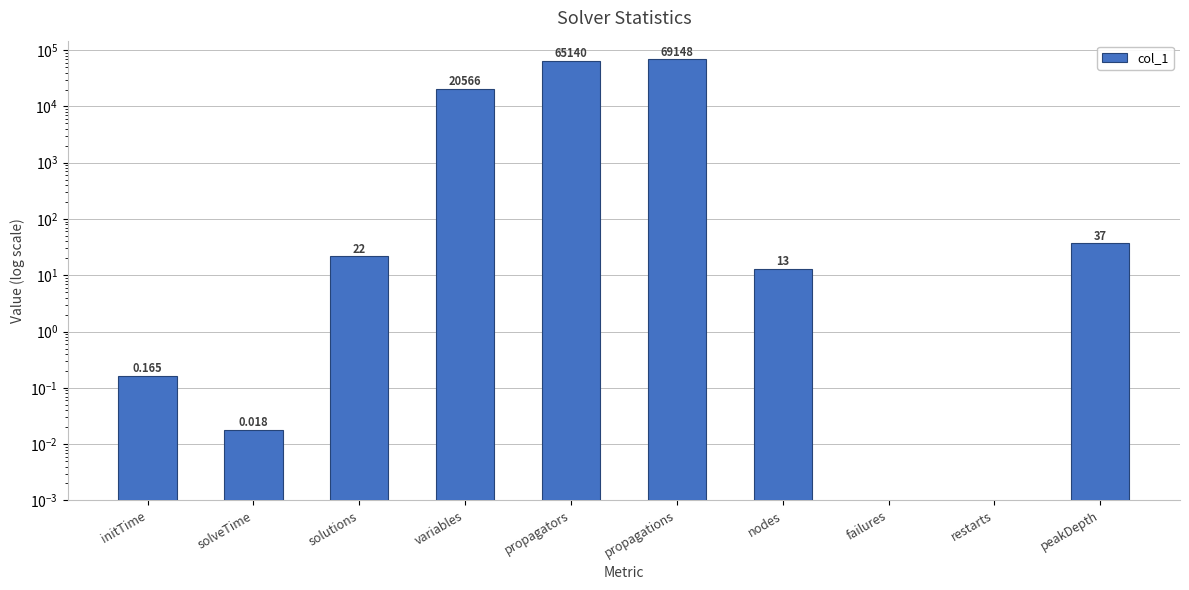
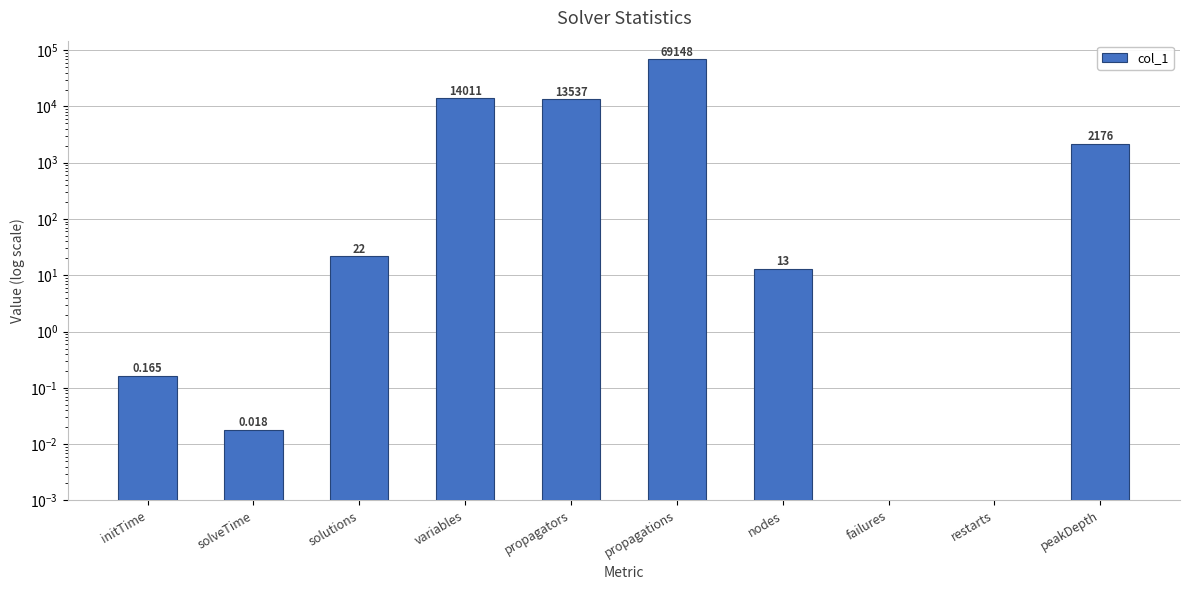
  {
    "initTime": 0.165,
    "solveTime": 0.018,
    "solutions": 22,
-   "variables": 20566,
-   "propagators": 65140,
+   "variables": 14011,
+   "propagators": 13537,
    "propagations": 69148,
    "nodes": 13,
-   "peakDepth": 37
+   "peakDepth": 2176
  }
